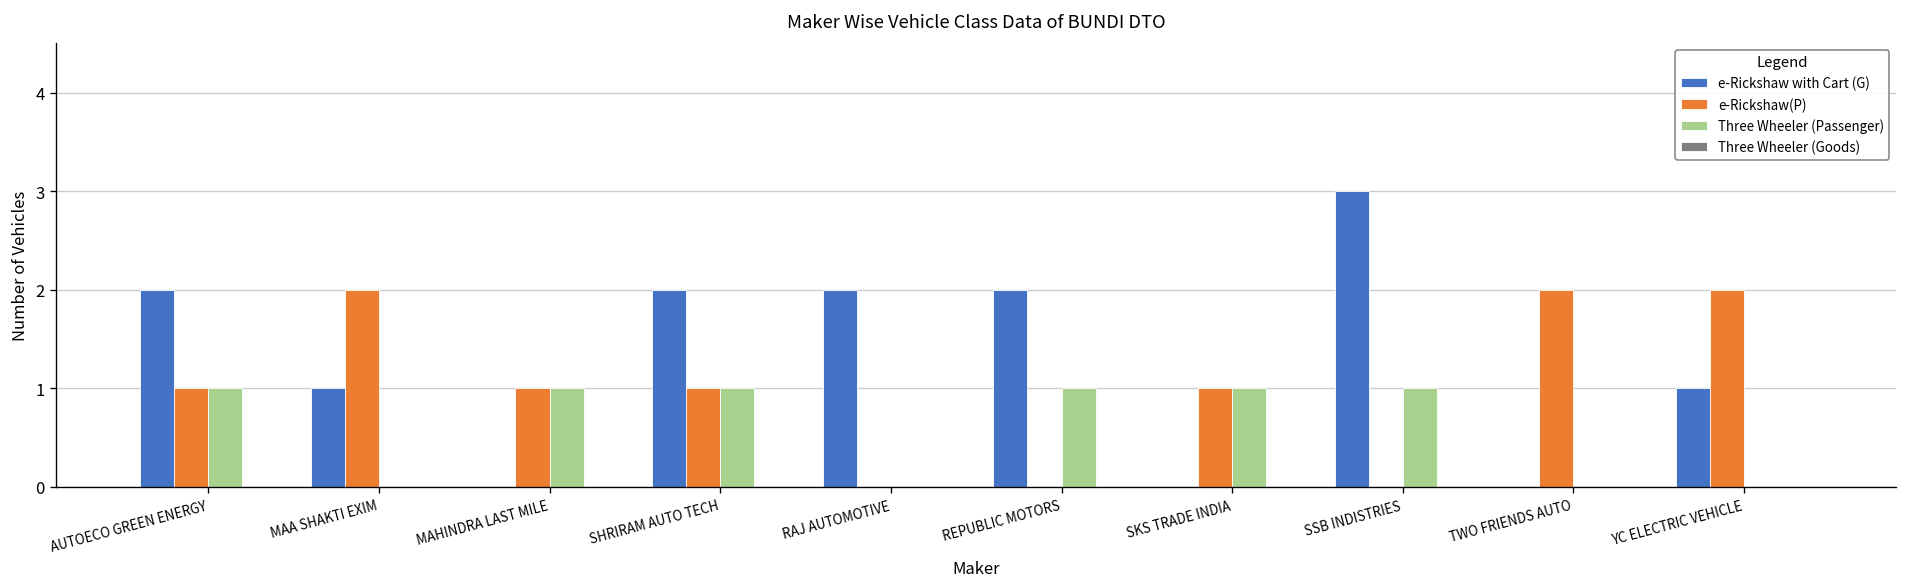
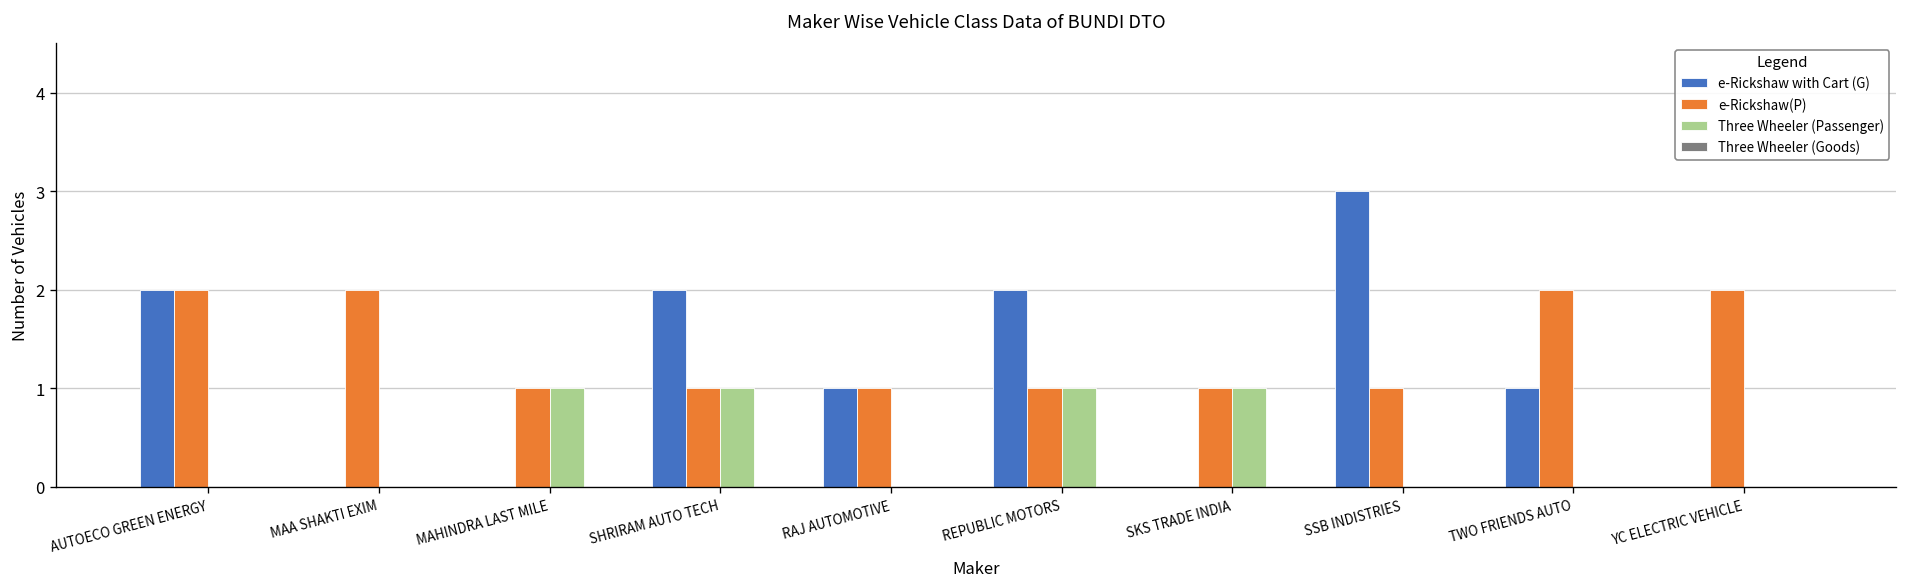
  {
    "e-Rickshaw with Cart (G)": {
      "AUTOECO GREEN ENERGY": 2,
-     "MAA SHAKTI EXIM": 1,
+     "MAA SHAKTI EXIM": 0,
      "MAHINDRA LAST MILE": 0,
      "SHRIRAM AUTO TECH": 2,
-     "RAJ AUTOMOTIVE": 2,
+     "RAJ AUTOMOTIVE": 1,
      "REPUBLIC MOTORS": 2,
      "SKS TRADE INDIA": 0,
      "SSB INDISTRIES": 3,
-     "TWO FRIENDS AUTO": 0,
-     "YC ELECTRIC VEHICLE": 1
+     "TWO FRIENDS AUTO": 1,
+     "YC ELECTRIC VEHICLE": 0
    },
    "e-Rickshaw(P)": {
-     "AUTOECO GREEN ENERGY": 1,
+     "AUTOECO GREEN ENERGY": 2,
      "MAA SHAKTI EXIM": 2,
      "MAHINDRA LAST MILE": 1,
      "SHRIRAM AUTO TECH": 1,
-     "RAJ AUTOMOTIVE": 0,
-     "REPUBLIC MOTORS": 0,
+     "RAJ AUTOMOTIVE": 1,
+     "REPUBLIC MOTORS": 1,
      "SKS TRADE INDIA": 1,
-     "SSB INDISTRIES": 0,
+     "SSB INDISTRIES": 1,
      "TWO FRIENDS AUTO": 2,
      "YC ELECTRIC VEHICLE": 2
    },
    "Three Wheeler (Passenger)": {
-     "AUTOECO GREEN ENERGY": 1,
+     "AUTOECO GREEN ENERGY": 0,
      "MAA SHAKTI EXIM": 0,
      "MAHINDRA LAST MILE": 1,
      "SHRIRAM AUTO TECH": 1,
      "RAJ AUTOMOTIVE": 0,
      "REPUBLIC MOTORS": 1,
      "SKS TRADE INDIA": 1,
-     "SSB INDISTRIES": 1,
+     "SSB INDISTRIES": 0,
      "TWO FRIENDS AUTO": 0,
      "YC ELECTRIC VEHICLE": 0
    },
    "Three Wheeler (Goods)": {
      "AUTOECO GREEN ENERGY": 0,
      "MAA SHAKTI EXIM": 0,
      "MAHINDRA LAST MILE": 0,
      "SHRIRAM AUTO TECH": 0,
      "RAJ AUTOMOTIVE": 0,
      "REPUBLIC MOTORS": 0,
      "SKS TRADE INDIA": 0,
      "SSB INDISTRIES": 0,
      "TWO FRIENDS AUTO": 0,
      "YC ELECTRIC VEHICLE": 0
    }
  }
